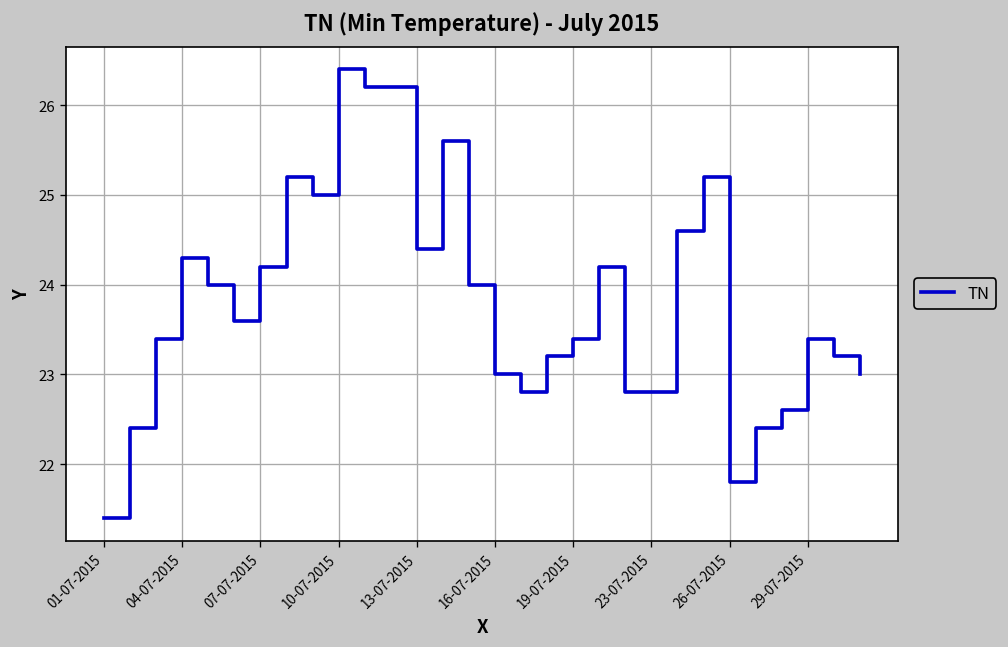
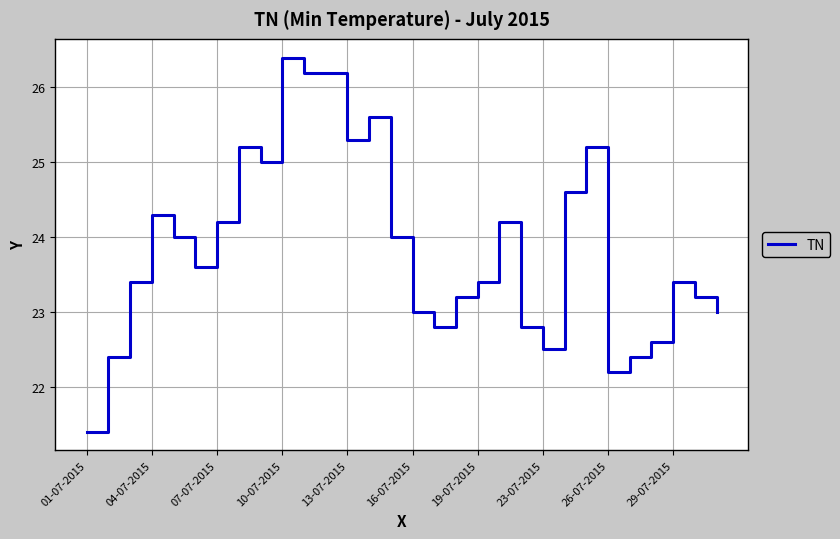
  {
    "01-07-2015": 21.4,
    "04-07-2015": 24.3,
    "07-07-2015": 24.2,
    "10-07-2015": 26.4,
-   "13-07-2015": 24.4,
+   "13-07-2015": 25.3,
    "16-07-2015": 23.0,
    "19-07-2015": 23.4,
-   "23-07-2015": 22.8,
-   "26-07-2015": 21.8,
+   "23-07-2015": 22.5,
+   "26-07-2015": 22.2,
    "29-07-2015": 23.4
  }
